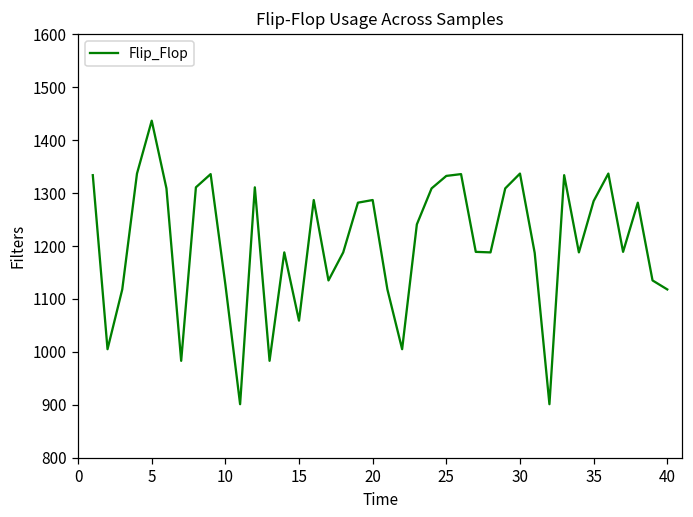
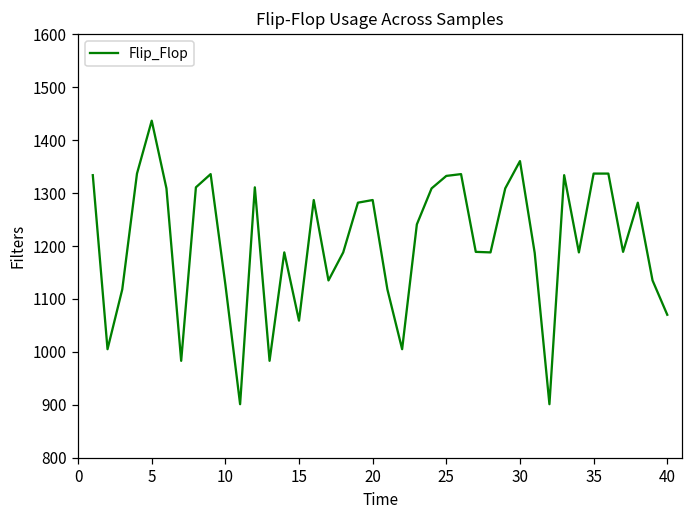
  {
    "5": 1440,
    "10": 1130,
    "15": 1060,
    "20": 1290,
    "25": 1330,
-   "30": 1340,
-   "35": 1290,
-   "40": 1120
+   "30": 1360,
+   "35": 1340,
+   "40": 1070
  }
